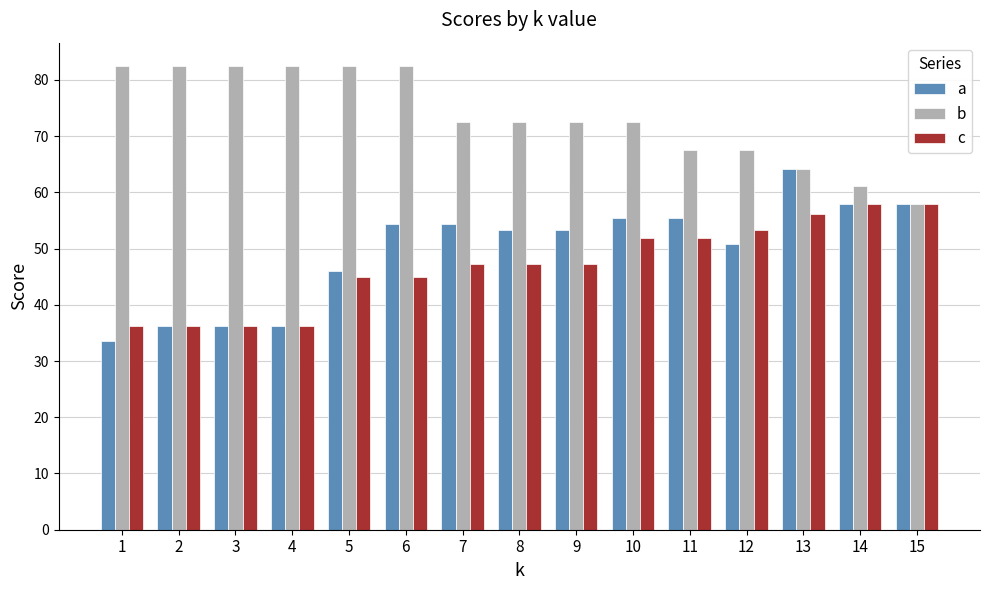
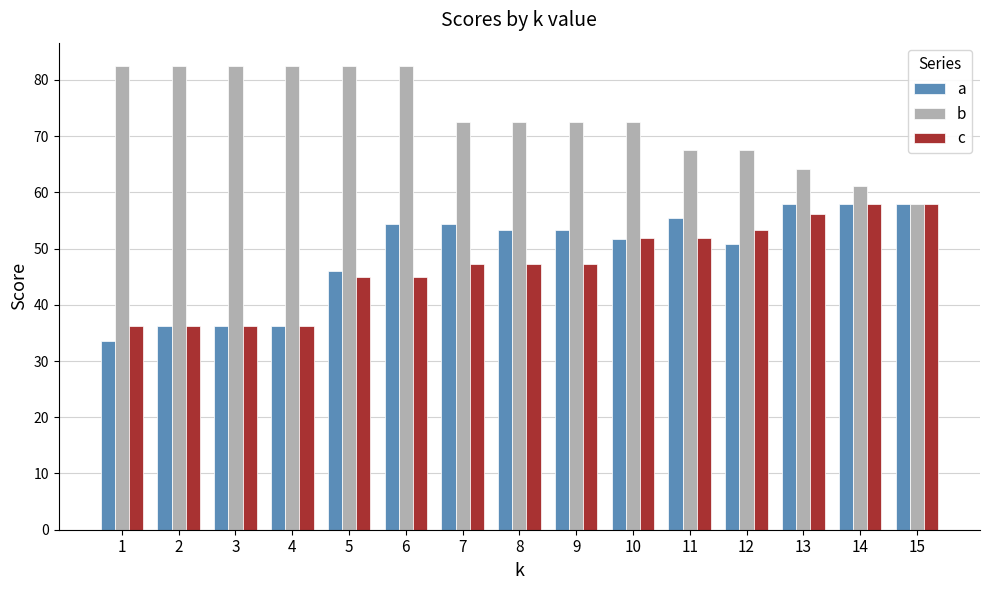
  {
    "a": {
      "1": 34,
      "2": 36,
      "3": 36,
      "4": 36,
      "5": 46,
      "6": 54,
      "7": 54,
      "8": 53,
      "9": 53,
-     "10": 55,
+     "10": 52,
      "11": 55,
      "12": 51,
-     "13": 64,
+     "13": 58,
      "14": 58,
      "15": 58
    },
    "b": {
      "1": 83,
      "2": 83,
      "3": 83,
      "4": 83,
      "5": 83,
      "6": 83,
      "7": 73,
      "8": 73,
      "9": 73,
      "10": 73,
      "11": 68,
      "12": 68,
      "13": 64,
      "14": 61,
      "15": 58
    },
    "c": {
      "1": 36,
      "2": 36,
      "3": 36,
      "4": 36,
      "5": 45,
      "6": 45,
      "7": 47,
      "8": 47,
      "9": 47,
      "10": 52,
      "11": 52,
      "12": 53,
      "13": 56,
      "14": 58,
      "15": 58
    }
  }
